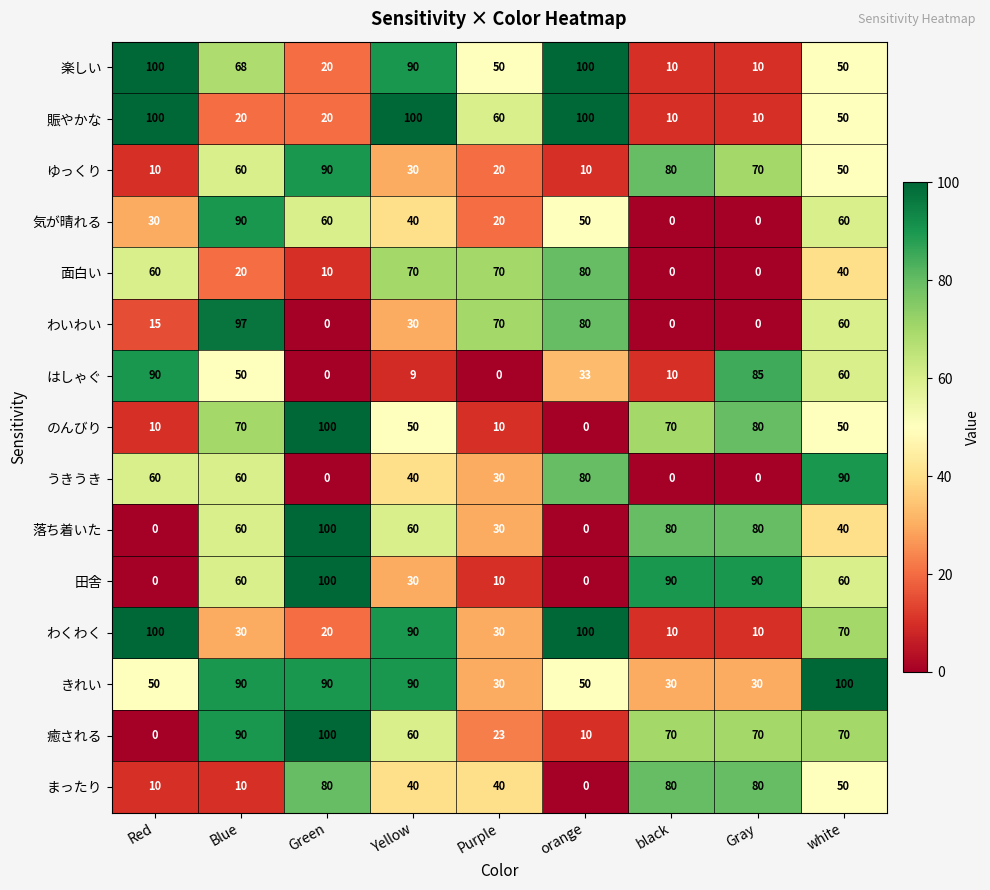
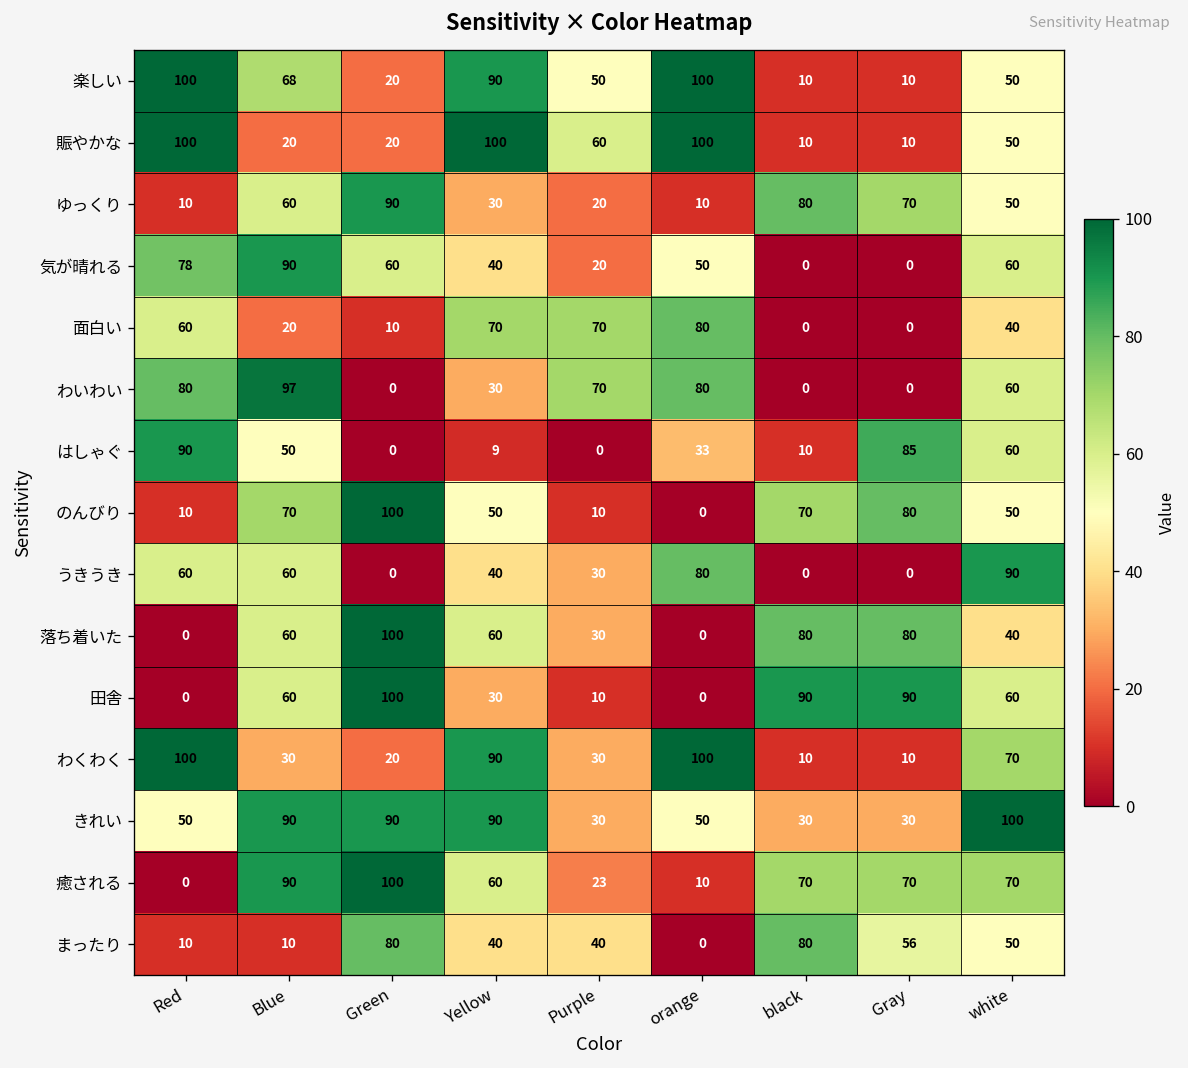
  {
    "楽しい": {
      "Red": 100,
      "Blue": 68,
      "Green": 20,
      "Yellow": 90,
      "Purple": 50,
      "orange": 100,
      "black": 10,
      "Gray": 10,
      "white": 50
    },
    "賑やかな": {
      "Red": 100,
      "Blue": 20,
      "Green": 20,
      "Yellow": 100,
      "Purple": 60,
      "orange": 100,
      "black": 10,
      "Gray": 10,
      "white": 50
    },
    "ゆっくり": {
      "Red": 10,
      "Blue": 60,
      "Green": 90,
      "Yellow": 30,
      "Purple": 20,
      "orange": 10,
      "black": 80,
      "Gray": 70,
      "white": 50
    },
    "気が晴れる": {
-     "Red": 30,
+     "Red": 78,
      "Blue": 90,
      "Green": 60,
      "Yellow": 40,
      "Purple": 20,
      "orange": 50,
      "black": 0,
      "Gray": 0,
      "white": 60
    },
    "面白い": {
      "Red": 60,
      "Blue": 20,
      "Green": 10,
      "Yellow": 70,
      "Purple": 70,
      "orange": 80,
      "black": 0,
      "Gray": 0,
      "white": 40
    },
    "わいわい": {
-     "Red": 15,
+     "Red": 80,
      "Blue": 97,
      "Green": 0,
      "Yellow": 30,
      "Purple": 70,
      "orange": 80,
      "black": 0,
      "Gray": 0,
      "white": 60
    },
    "はしゃぐ": {
      "Red": 90,
      "Blue": 50,
      "Green": 0,
      "Yellow": 9,
      "Purple": 0,
      "orange": 33,
      "black": 10,
      "Gray": 85,
      "white": 60
    },
    "のんびり": {
      "Red": 10,
      "Blue": 70,
      "Green": 100,
      "Yellow": 50,
      "Purple": 10,
      "orange": 0,
      "black": 70,
      "Gray": 80,
      "white": 50
    },
    "うきうき": {
      "Red": 60,
      "Blue": 60,
      "Green": 0,
      "Yellow": 40,
      "Purple": 30,
      "orange": 80,
      "black": 0,
      "Gray": 0,
      "white": 90
    },
    "落ち着いた": {
      "Red": 0,
      "Blue": 60,
      "Green": 100,
      "Yellow": 60,
      "Purple": 30,
      "orange": 0,
      "black": 80,
      "Gray": 80,
      "white": 40
    },
    "田舎": {
      "Red": 0,
      "Blue": 60,
      "Green": 100,
      "Yellow": 30,
      "Purple": 10,
      "orange": 0,
      "black": 90,
      "Gray": 90,
      "white": 60
    },
    "わくわく": {
      "Red": 100,
      "Blue": 30,
      "Green": 20,
      "Yellow": 90,
      "Purple": 30,
      "orange": 100,
      "black": 10,
      "Gray": 10,
      "white": 70
    },
    "きれい": {
      "Red": 50,
      "Blue": 90,
      "Green": 90,
      "Yellow": 90,
      "Purple": 30,
      "orange": 50,
      "black": 30,
      "Gray": 30,
      "white": 100
    },
    "癒される": {
      "Red": 0,
      "Blue": 90,
      "Green": 100,
      "Yellow": 60,
      "Purple": 23,
      "orange": 10,
      "black": 70,
      "Gray": 70,
      "white": 70
    },
    "まったり": {
      "Red": 10,
      "Blue": 10,
      "Green": 80,
      "Yellow": 40,
      "Purple": 40,
      "orange": 0,
      "black": 80,
-     "Gray": 80,
+     "Gray": 56,
      "white": 50
    }
  }
